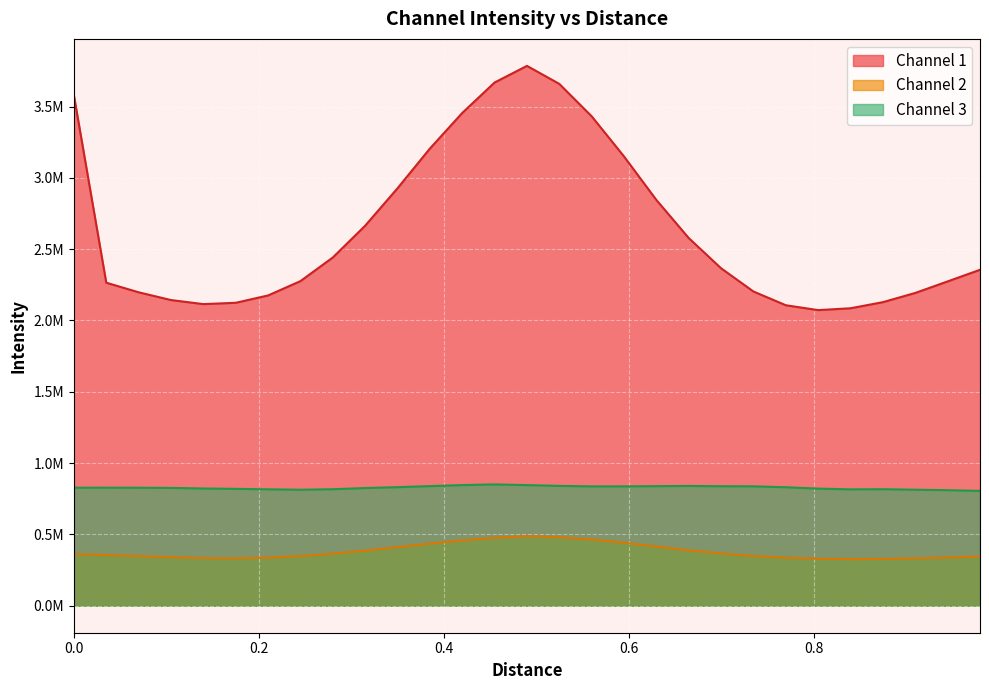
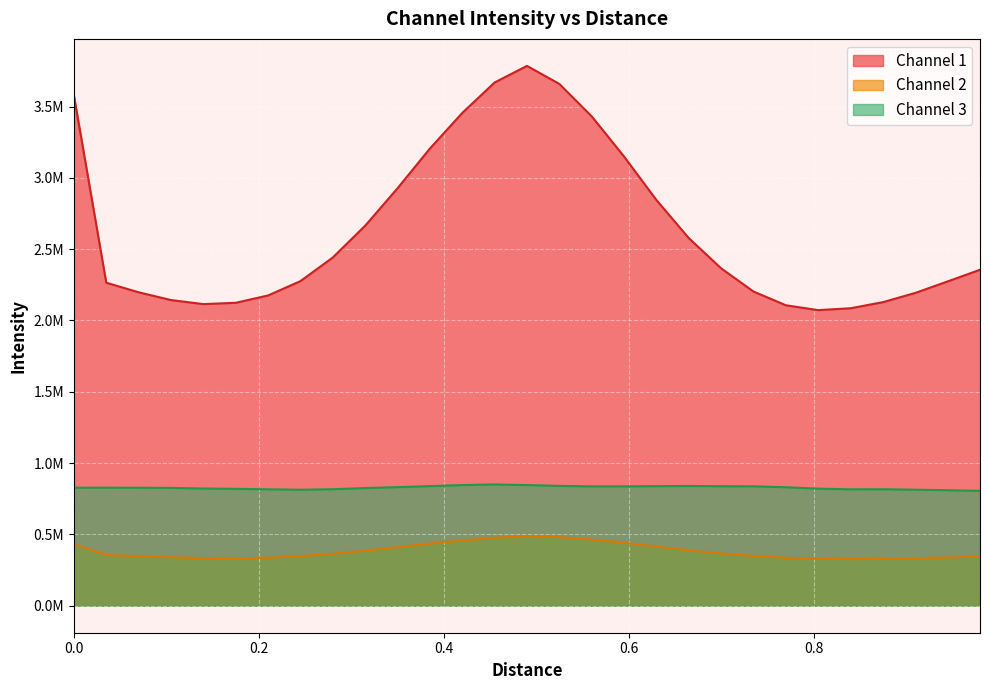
  {
    "Channel 1": {
      "0.0": 3580000
    },
    "Channel 2": {
-     "0.0": 360000
+     "0.0": 430000
    },
    "Channel 3": {
      "0.0": 830000
    }
  }
